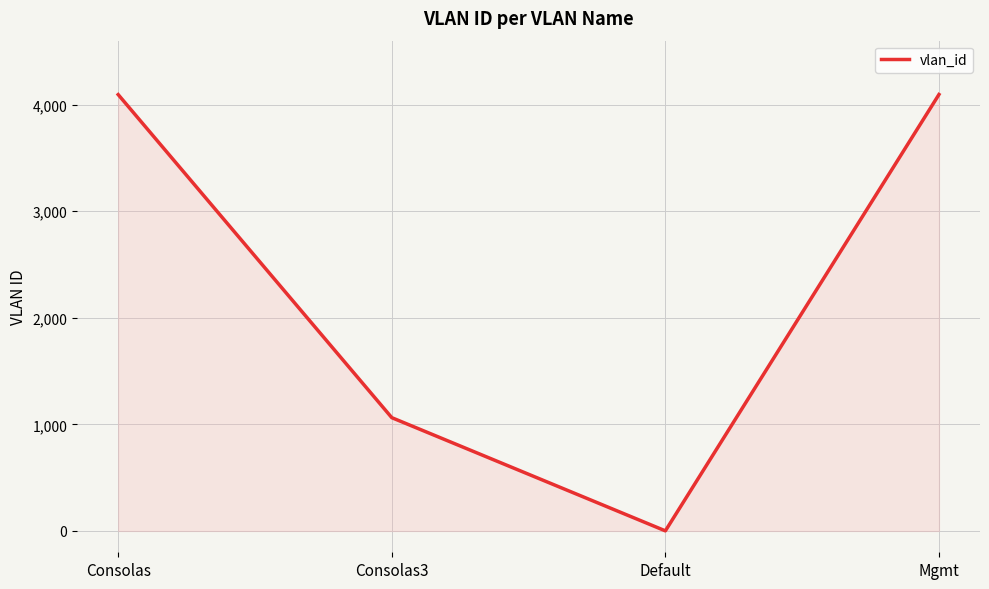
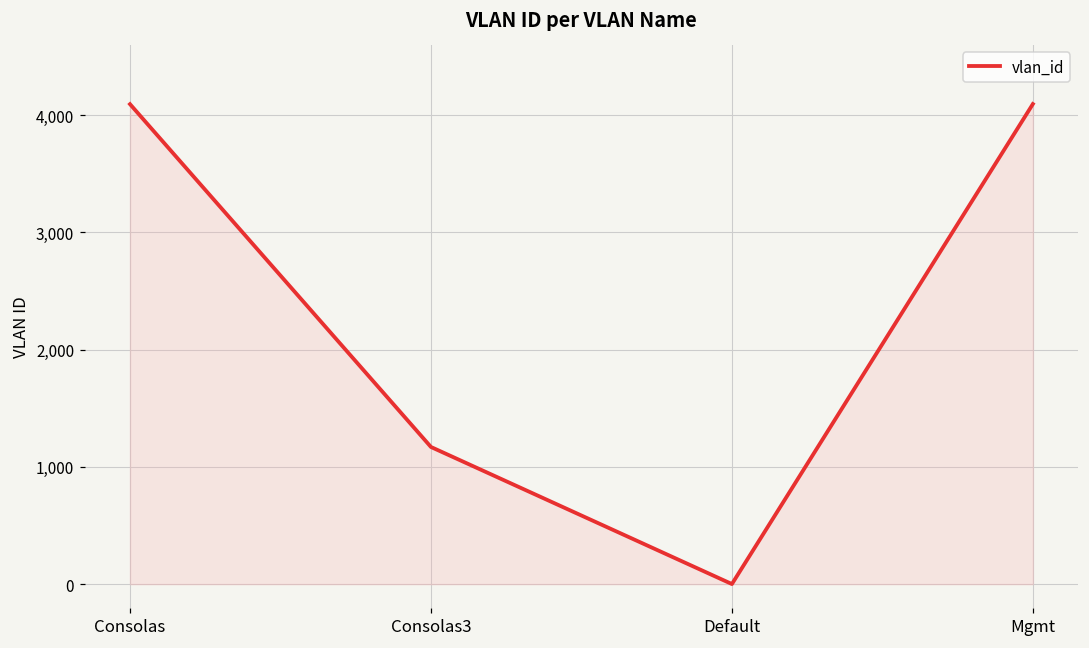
  {
    "Consolas": "4,090",
-   "Consolas3": "1,060",
+   "Consolas3": "1,170",
    "Default": "0",
    "Mgmt": "4,100"
  }
